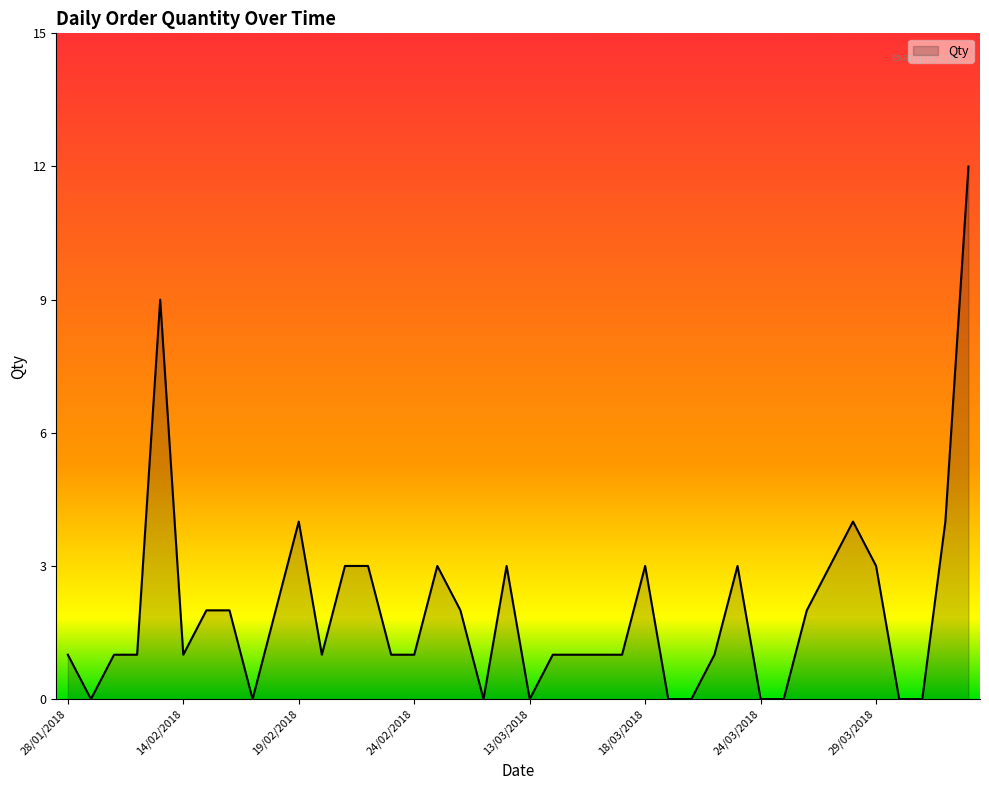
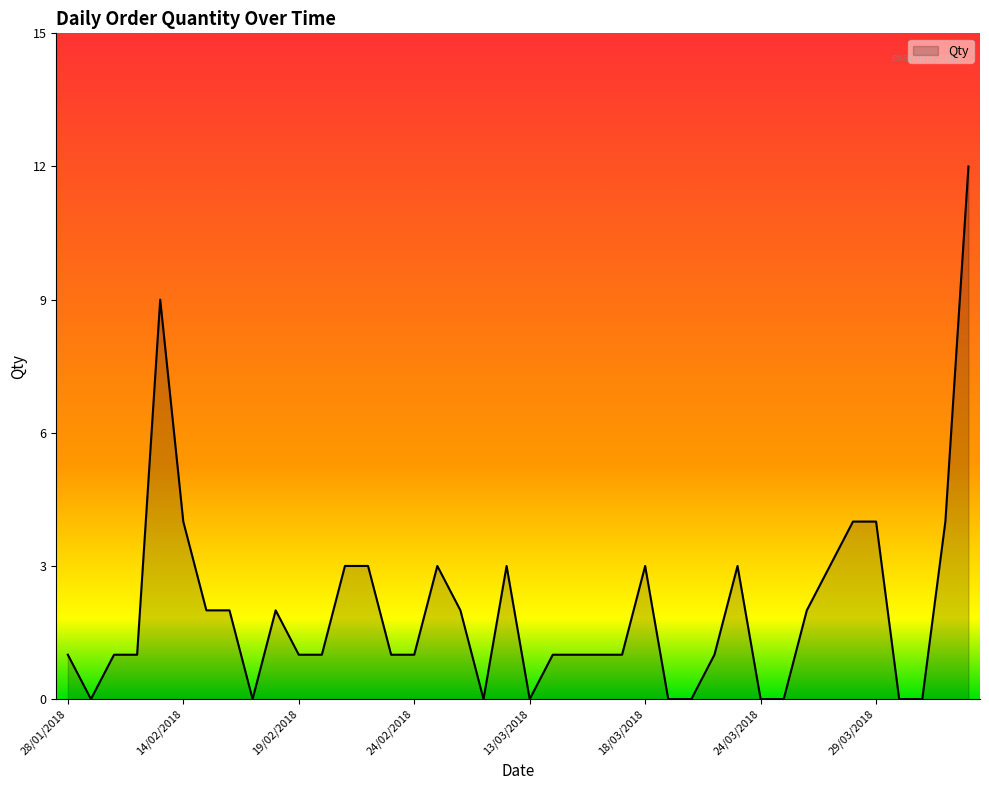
  {
    "28/01/2018": 1,
-   "14/02/2018": 1,
-   "19/02/2018": 4,
+   "14/02/2018": 4,
+   "19/02/2018": 1,
    "24/02/2018": 1,
    "13/03/2018": 0,
    "18/03/2018": 3,
    "24/03/2018": 0,
-   "29/03/2018": 3
+   "29/03/2018": 4
  }
